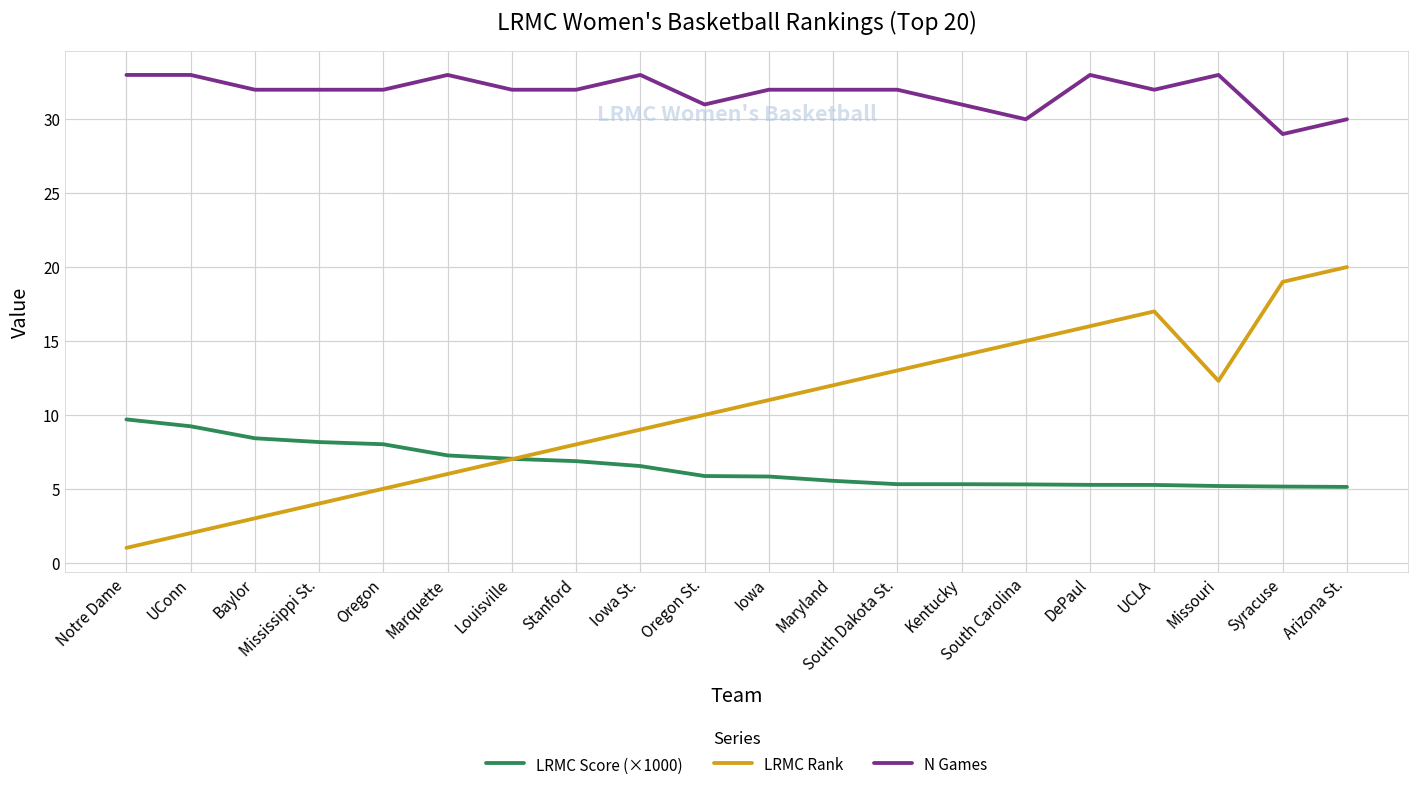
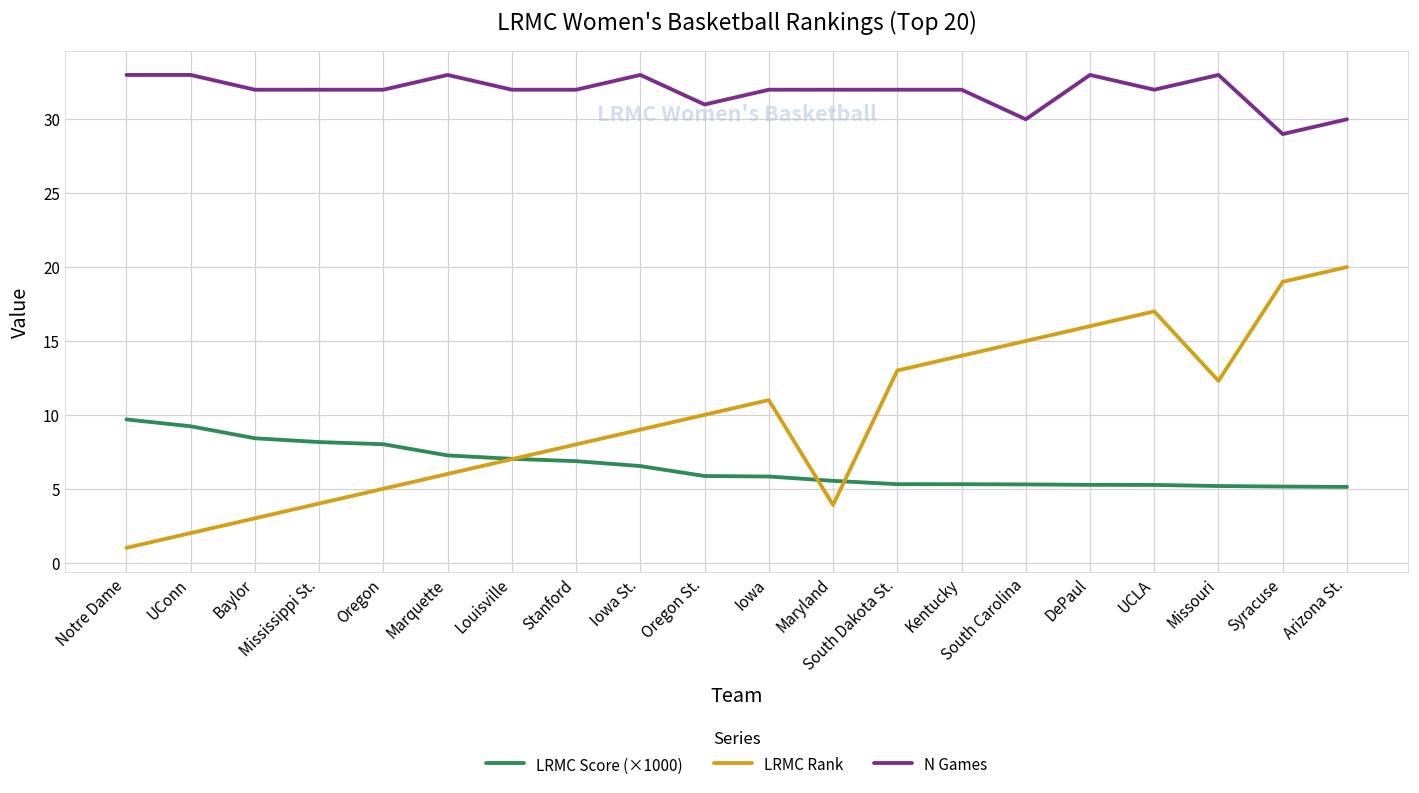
  {
    "LRMC Score (×1000)": {
      "Notre Dame": 9.7,
      "UConn": 9.2,
      "Baylor": 8.4,
      "Mississippi St.": 8.2,
      "Oregon": 8.0,
      "Marquette": 7.3,
      "Stanford": 6.9,
      "Iowa St.": 6.5,
      "Oregon St.": 5.9,
      "Iowa": 5.8,
      "Maryland": 5.5,
      "South Dakota St.": 5.3,
      "Kentucky": 5.3,
      "South Carolina": 5.3,
      "DePaul": 5.3,
      "UCLA": 5.3,
      "Missouri": 5.2,
      "Syracuse": 5.1,
      "Arizona St.": 5.1
    },
    "LRMC Rank": {
      "Notre Dame": 1.0,
      "UConn": 2.0,
      "Baylor": 3.0,
      "Mississippi St.": 4.0,
      "Oregon": 5.0,
      "Marquette": 6.0,
      "Stanford": 8.0,
      "Iowa St.": 9.0,
      "Oregon St.": 10.0,
      "Iowa": 11.0,
-     "Maryland": 12.0,
+     "Maryland": 3.9,
      "South Dakota St.": 13.0,
      "Kentucky": 14.0,
      "South Carolina": 15.0,
      "DePaul": 16.0,
      "UCLA": 17.0,
      "Missouri": 12.3,
      "Syracuse": 19.0,
      "Arizona St.": 20.0
    },
    "N Games": {
      "Notre Dame": 33,
      "UConn": 33,
      "Baylor": 32,
      "Mississippi St.": 32,
      "Oregon": 32,
      "Marquette": 33,
      "Louisville": 32,
      "Stanford": 32,
      "Iowa St.": 33,
      "Oregon St.": 31,
      "Iowa": 32,
      "Maryland": 32,
      "South Dakota St.": 32,
-     "Kentucky": 31,
+     "Kentucky": 32,
      "South Carolina": 30,
      "DePaul": 33,
      "UCLA": 32,
      "Missouri": 33,
      "Syracuse": 29,
      "Arizona St.": 30
    }
  }
